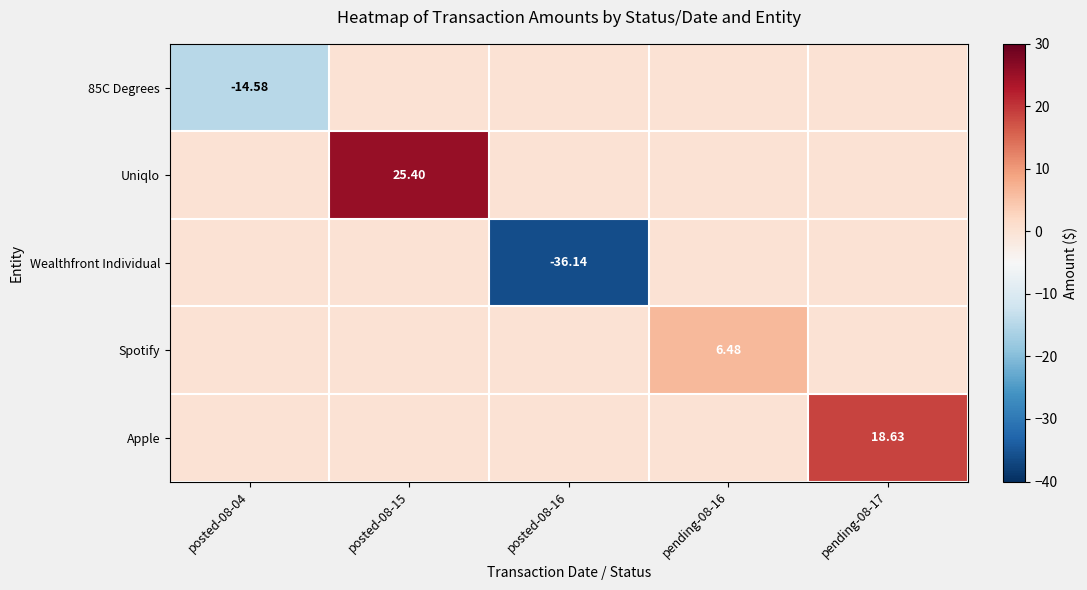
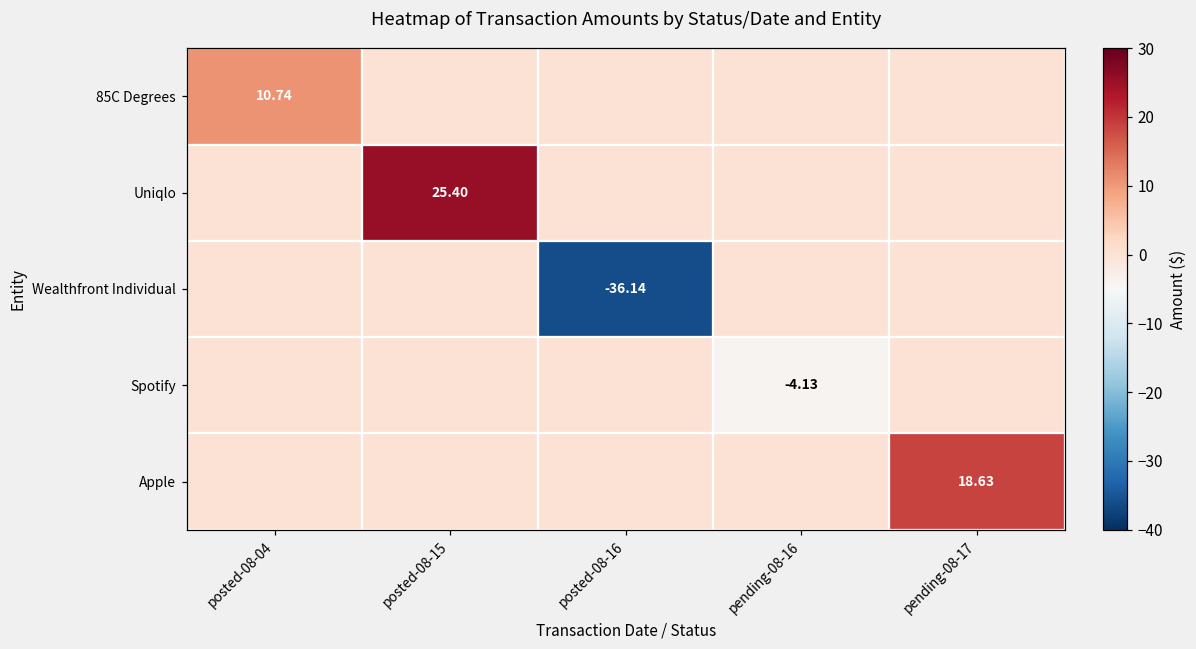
  {
    "85C Degrees": {
-     "posted-08-04": -14.58
+     "posted-08-04": 10.74
    },
    "Uniqlo": {
      "posted-08-15": 25.40
    },
    "Wealthfront Individual": {
      "posted-08-16": -36.14
    },
    "Spotify": {
-     "pending-08-16": 6.48
+     "pending-08-16": -4.13
    },
    "Apple": {
      "pending-08-17": 18.63
    }
  }
